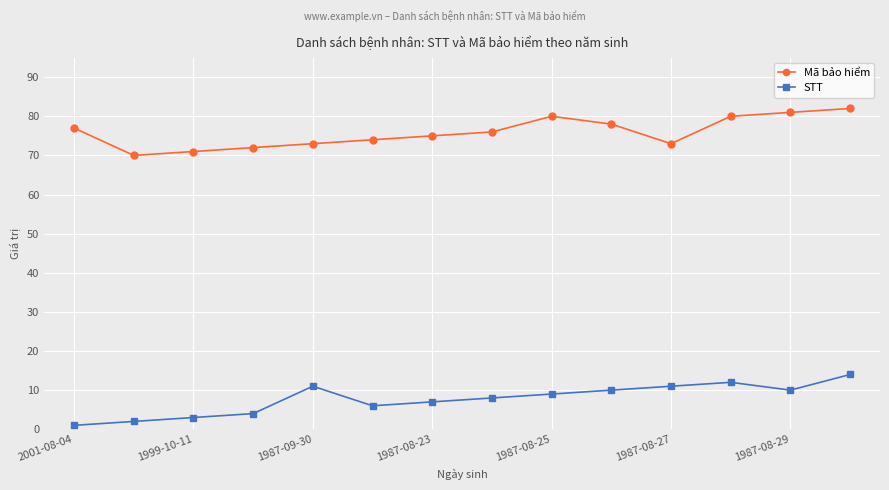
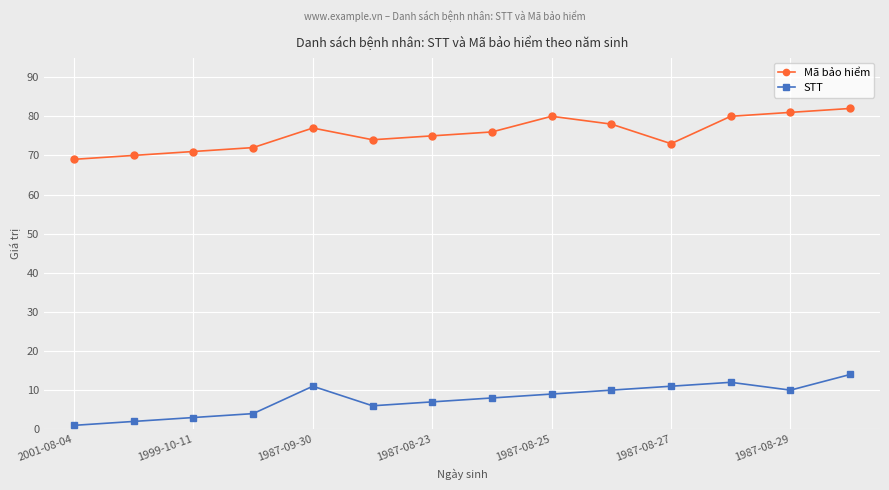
  {
    "Mã bảo hiểm": {
-     "2001-08-04": 77,
+     "2001-08-04": 69,
      "1999-10-11": 71,
-     "1987-09-30": 73,
+     "1987-09-30": 77,
      "1987-08-23": 75,
      "1987-08-25": 80,
      "1987-08-27": 73,
      "1987-08-29": 81
    },
    "STT": {
      "2001-08-04": 1,
      "1999-10-11": 3,
      "1987-09-30": 11,
      "1987-08-23": 7,
      "1987-08-25": 9,
      "1987-08-27": 11,
      "1987-08-29": 10
    }
  }
